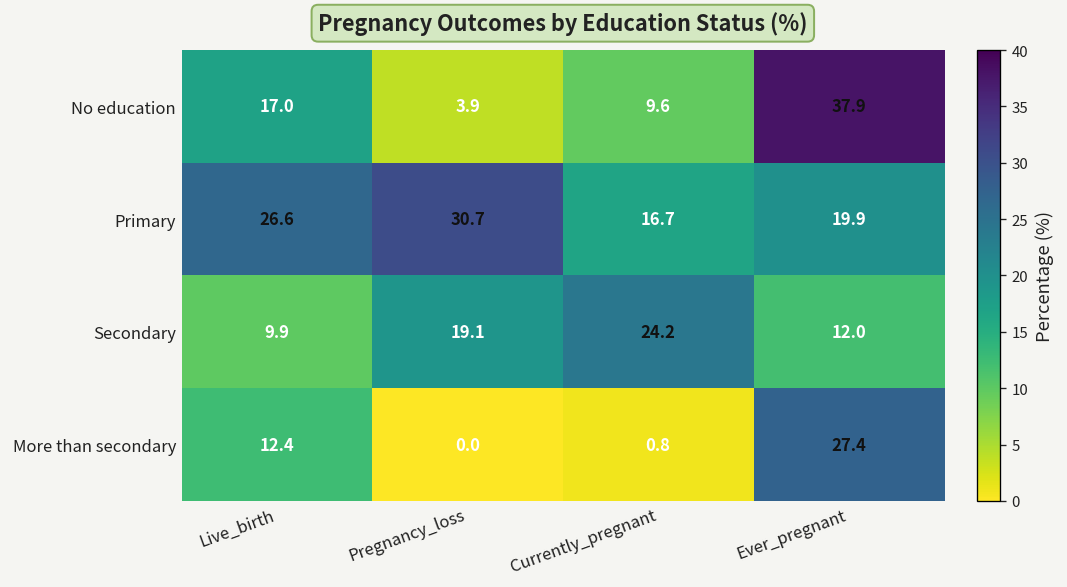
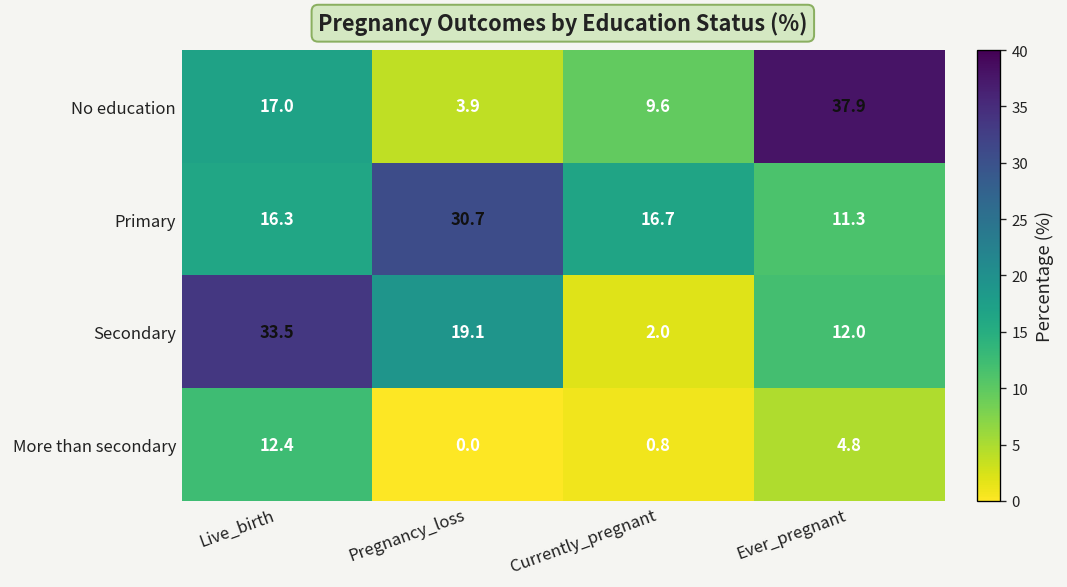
  {
    "No education": {
      "Live_birth": 17.0,
      "Pregnancy_loss": 3.9,
      "Currently_pregnant": 9.6,
      "Ever_pregnant": 37.9
    },
    "Primary": {
-     "Live_birth": 26.6,
+     "Live_birth": 16.3,
      "Pregnancy_loss": 30.7,
      "Currently_pregnant": 16.7,
-     "Ever_pregnant": 19.9
+     "Ever_pregnant": 11.3
    },
    "Secondary": {
-     "Live_birth": 9.9,
+     "Live_birth": 33.5,
      "Pregnancy_loss": 19.1,
-     "Currently_pregnant": 24.2,
+     "Currently_pregnant": 2.0,
      "Ever_pregnant": 12.0
    },
    "More than secondary": {
      "Live_birth": 12.4,
      "Pregnancy_loss": 0.0,
      "Currently_pregnant": 0.8,
-     "Ever_pregnant": 27.4
+     "Ever_pregnant": 4.8
    }
  }
